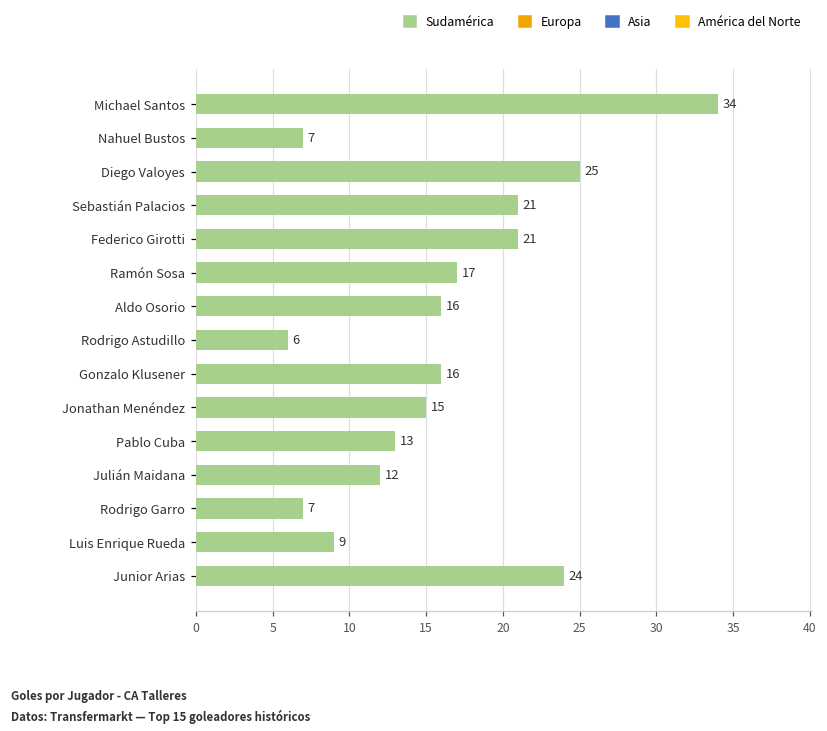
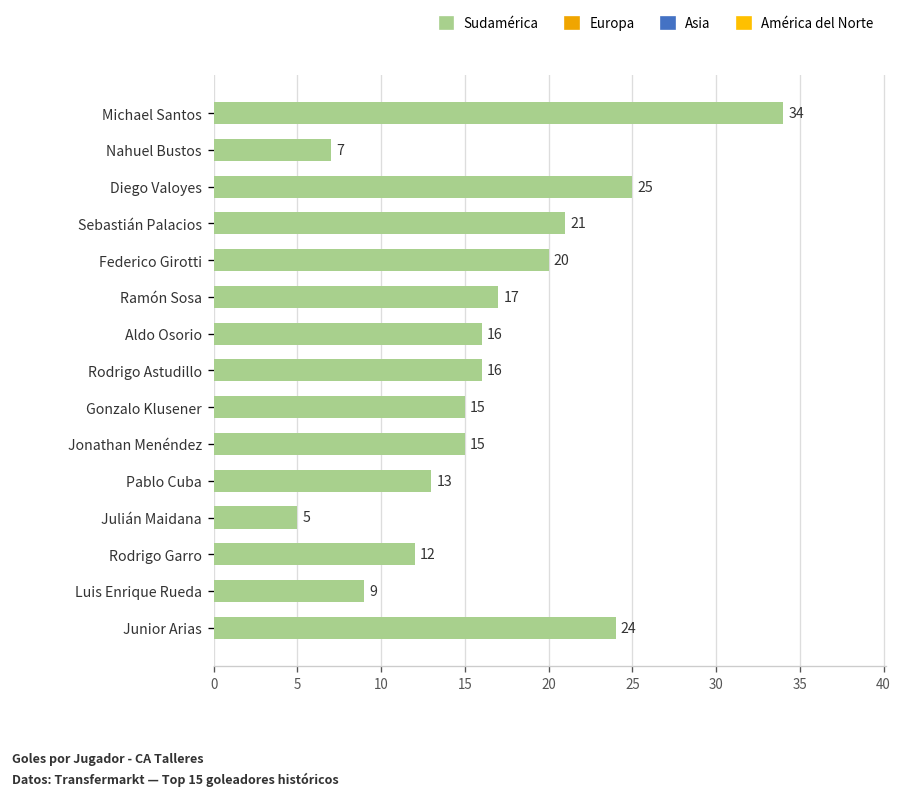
  {
    "Michael Santos": 34,
    "Nahuel Bustos": 7,
    "Diego Valoyes": 25,
    "Sebastián Palacios": 21,
-   "Federico Girotti": 21,
+   "Federico Girotti": 20,
    "Ramón Sosa": 17,
    "Aldo Osorio": 16,
-   "Rodrigo Astudillo": 6,
-   "Gonzalo Klusener": 16,
+   "Rodrigo Astudillo": 16,
+   "Gonzalo Klusener": 15,
    "Jonathan Menéndez": 15,
    "Pablo Cuba": 13,
-   "Julián Maidana": 12,
-   "Rodrigo Garro": 7,
+   "Julián Maidana": 5,
+   "Rodrigo Garro": 12,
    "Luis Enrique Rueda": 9,
    "Junior Arias": 24
  }
